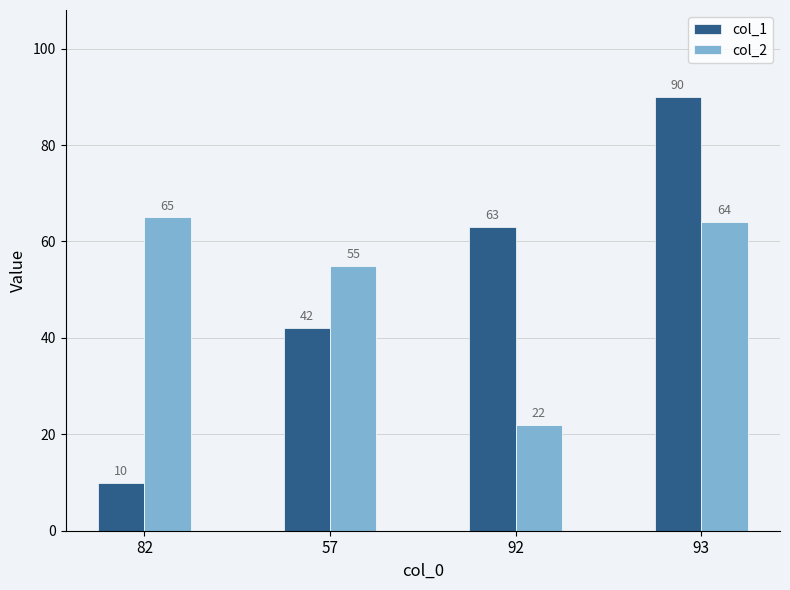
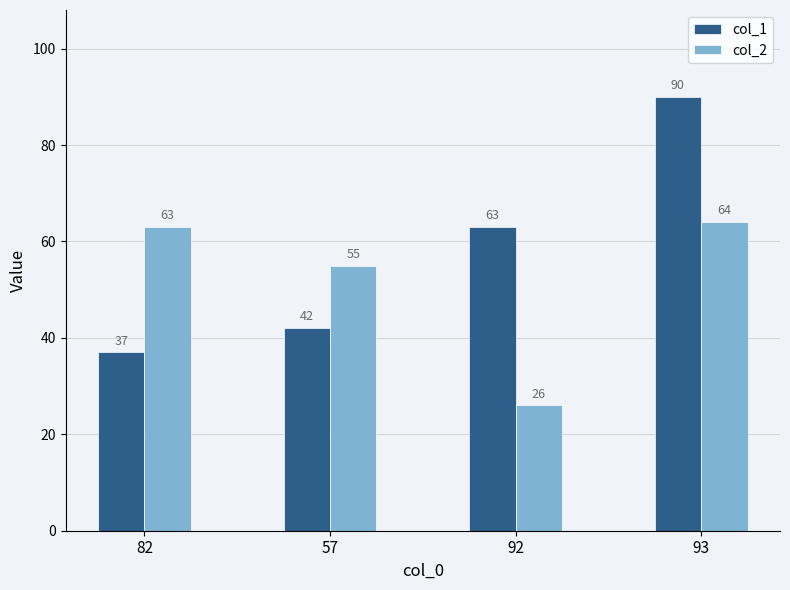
  {
    "col_1": {
-     "82": 10,
+     "82": 37,
      "57": 42,
      "92": 63,
      "93": 90
    },
    "col_2": {
-     "82": 65,
+     "82": 63,
      "57": 55,
-     "92": 22,
+     "92": 26,
      "93": 64
    }
  }
